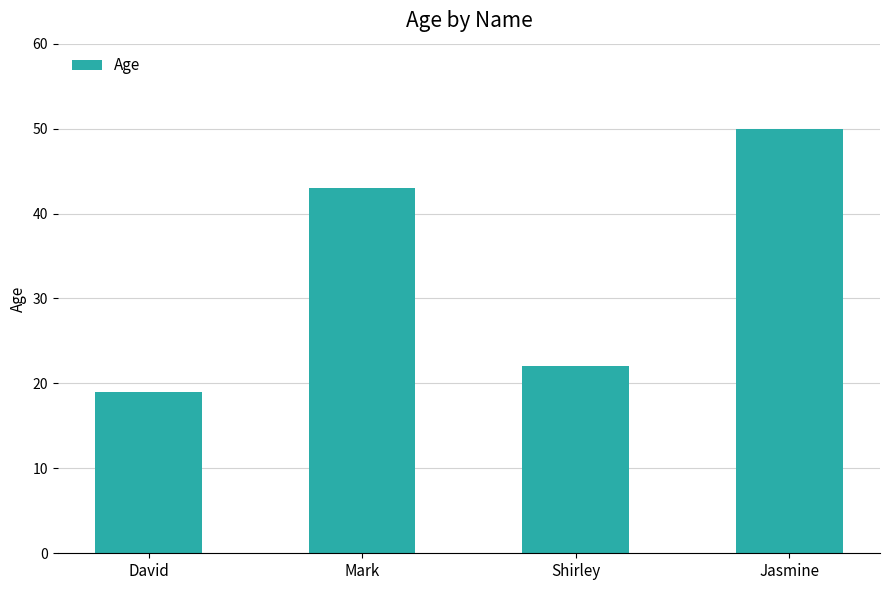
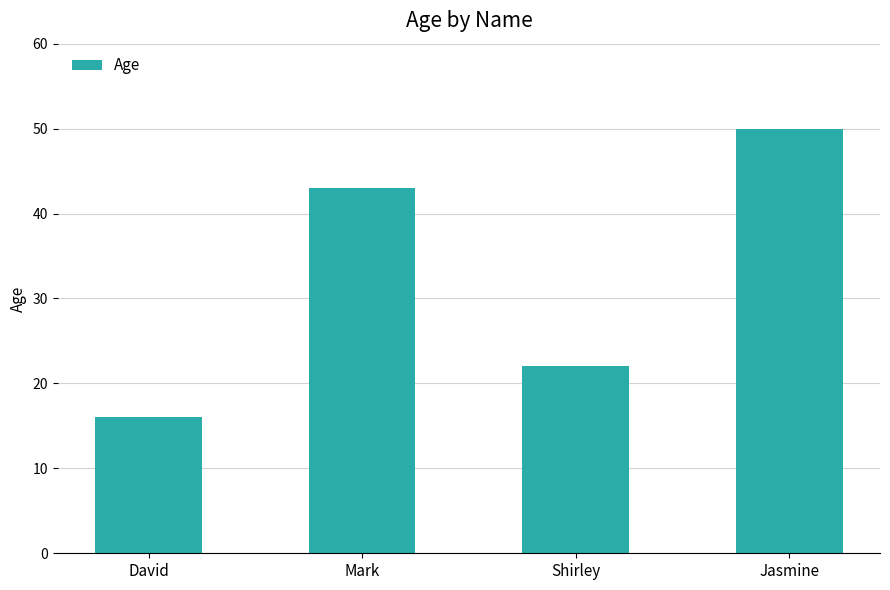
  {
-   "David": 19,
+   "David": 16,
    "Mark": 43,
    "Shirley": 22,
    "Jasmine": 50
  }
